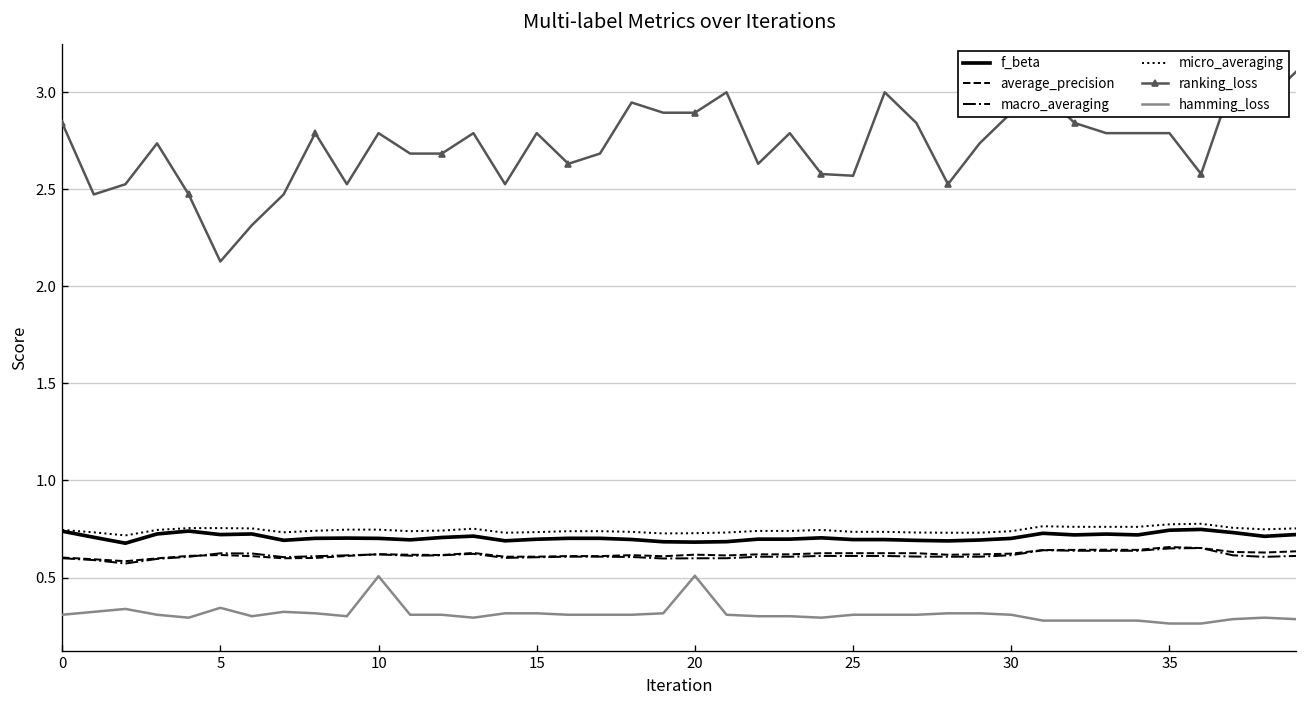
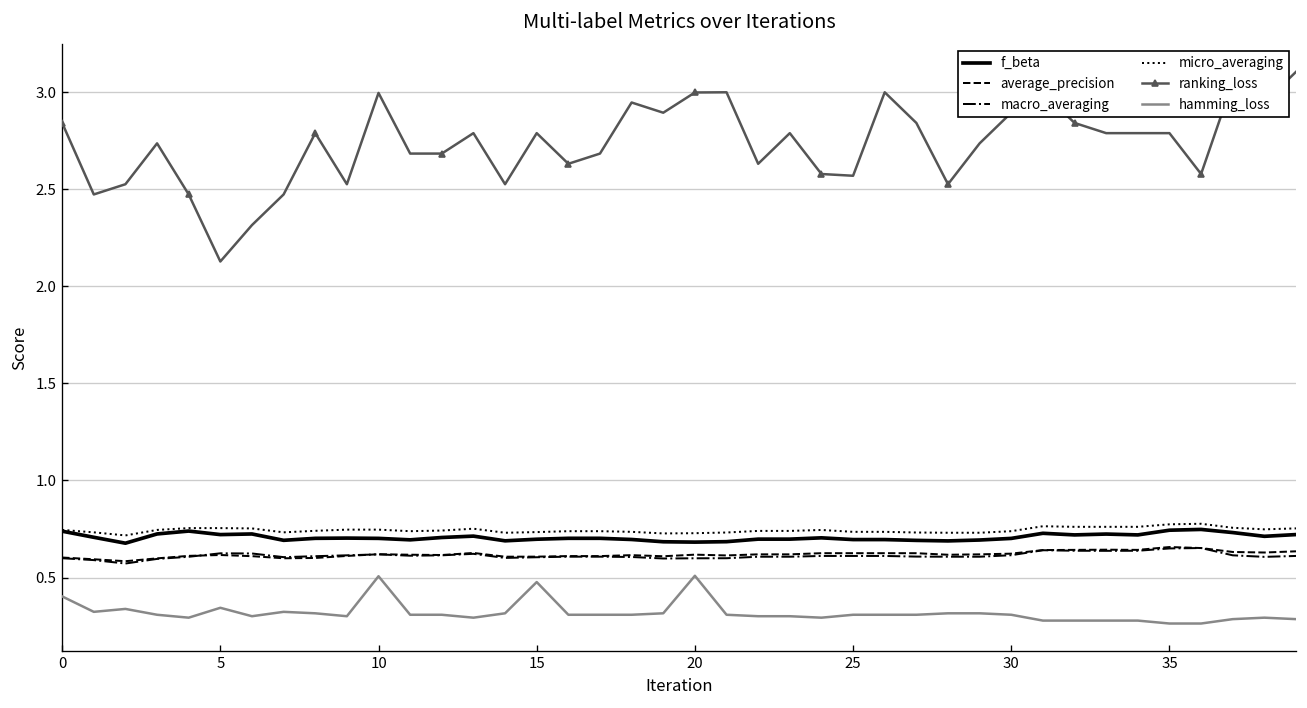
  {
    "ranking_loss": {
      "0": 2.84,
      "5": 2.13,
-     "10": 2.79,
+     "10": 3.00,
      "15": 2.79,
-     "20": 2.89,
+     "20": 3.00,
      "25": 2.57,
      "30": 2.89,
      "35": 2.79
    },
    "hamming_loss": {
-     "0": 0.31,
+     "0": 0.40,
      "5": 0.34,
      "10": 0.51,
-     "15": 0.32,
+     "15": 0.48,
      "20": 0.51,
      "25": 0.31,
      "30": 0.31,
      "35": 0.26
    }
  }
